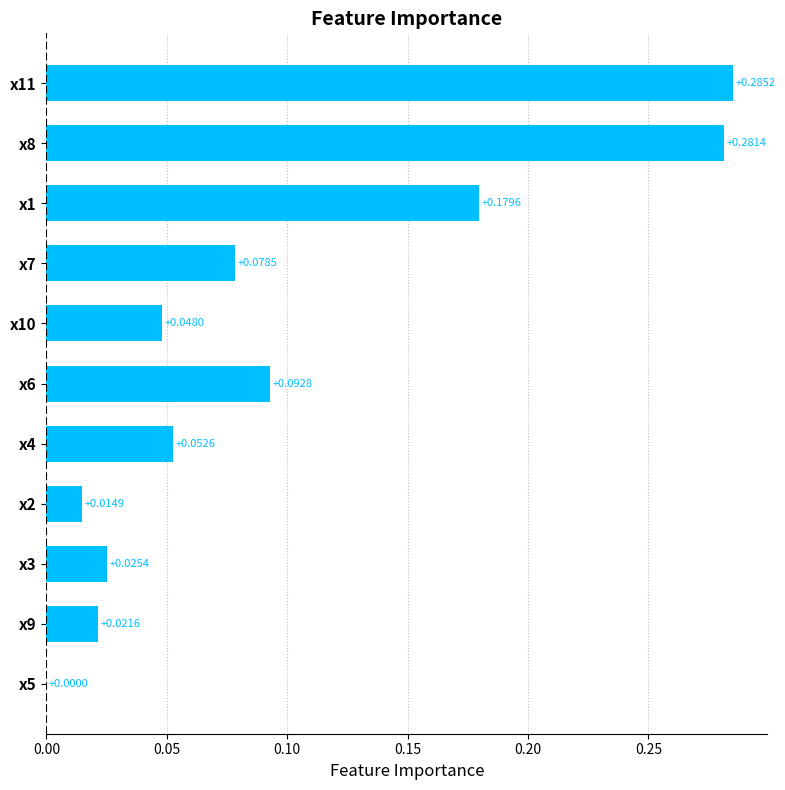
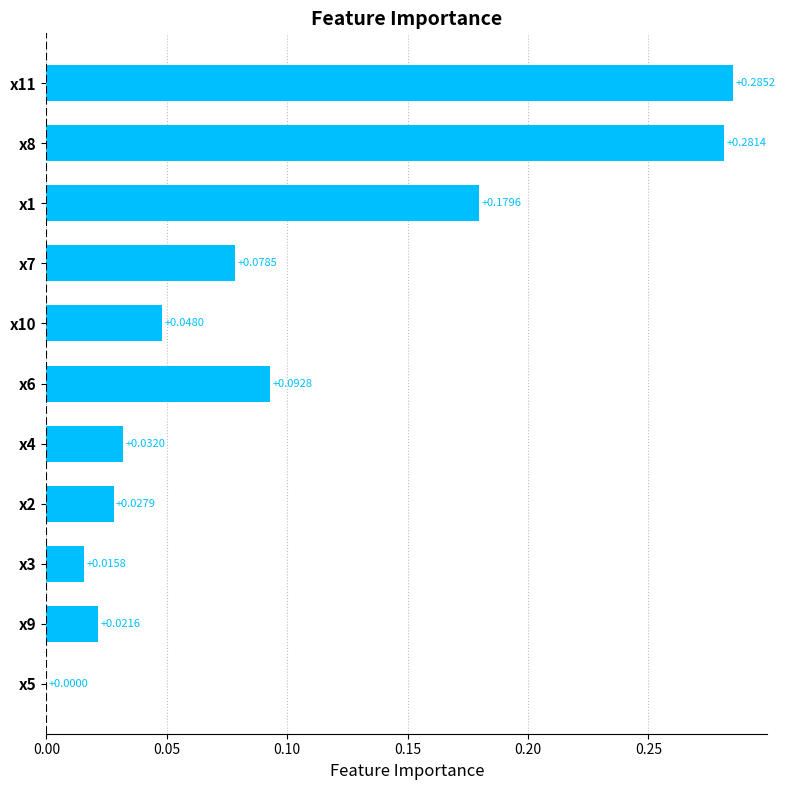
  {
    "x11": "+0.2852",
    "x8": "+0.2814",
    "x1": "+0.1796",
    "x7": "+0.0785",
    "x10": "+0.0480",
    "x6": "+0.0928",
-   "x4": "+0.0526",
-   "x2": "+0.0149",
-   "x3": "+0.0254",
+   "x4": "+0.0320",
+   "x2": "+0.0279",
+   "x3": "+0.0158",
    "x9": "+0.0216",
    "x5": "+0.0000"
  }
